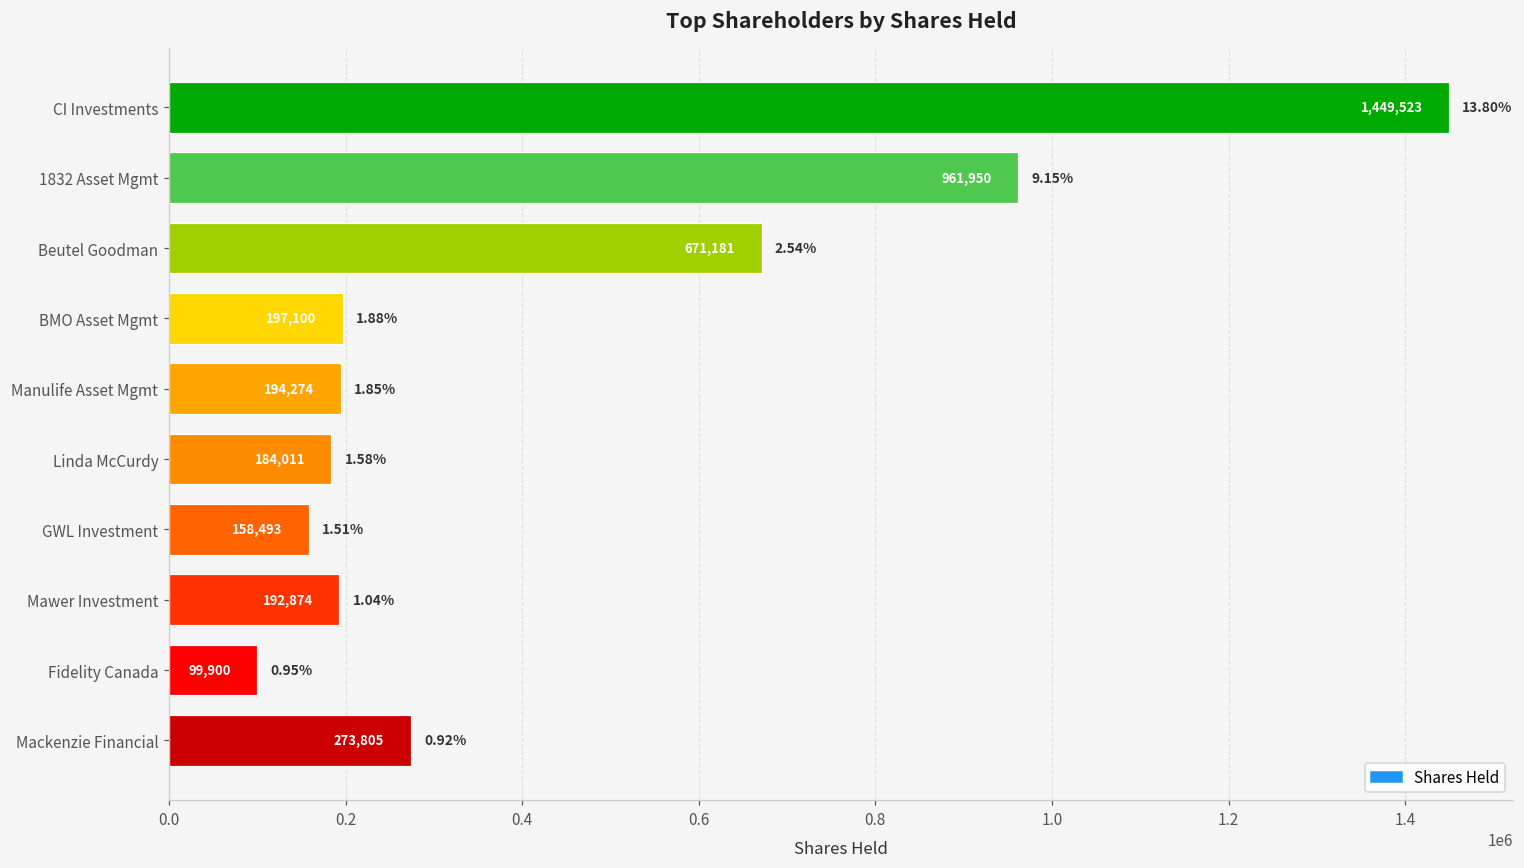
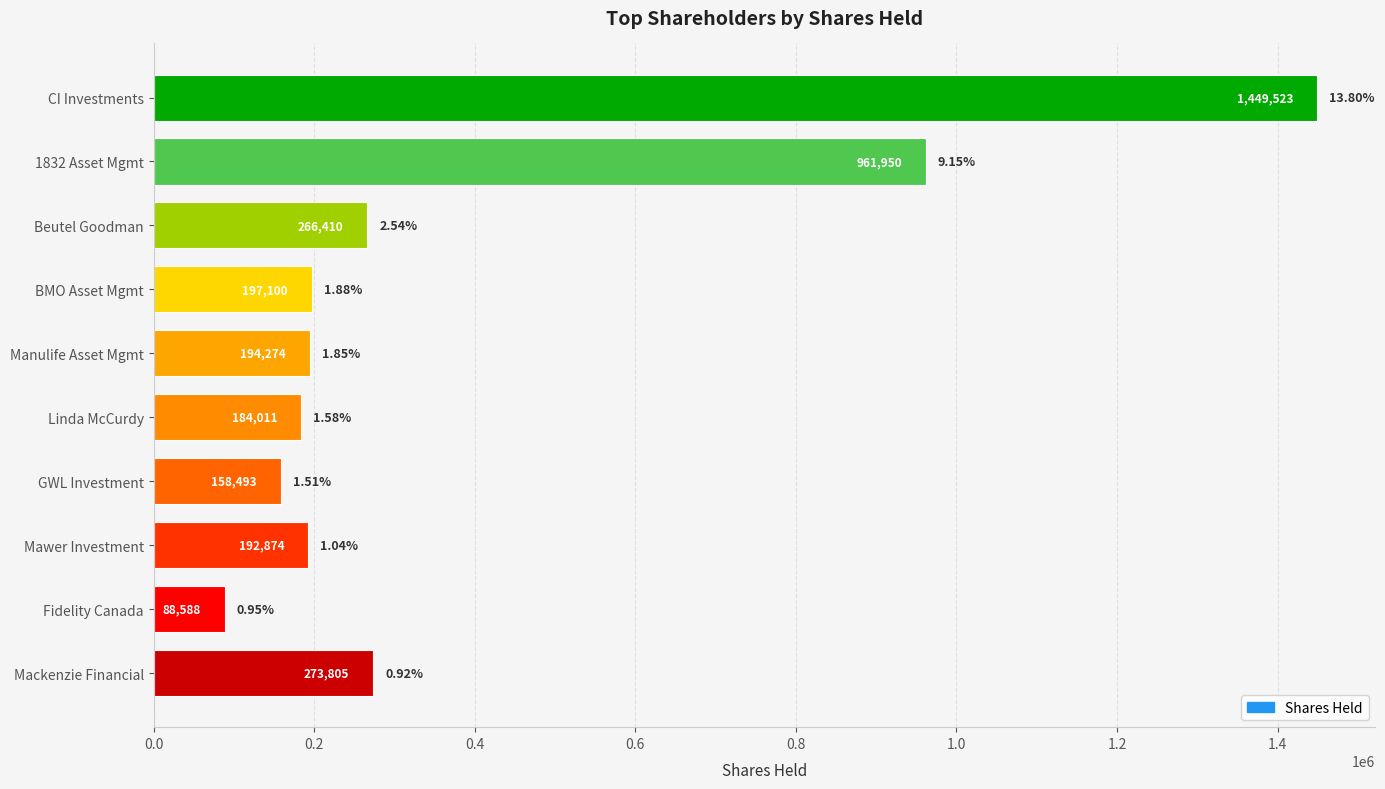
  {
    "CI Investments": "1,449,523",
    "1832 Asset Mgmt": "961,950",
-   "Beutel Goodman": "671,181",
+   "Beutel Goodman": "266,410",
    "BMO Asset Mgmt": "197,100",
    "Manulife Asset Mgmt": "194,274",
    "Linda McCurdy": "184,011",
    "GWL Investment": "158,493",
    "Mawer Investment": "192,874",
-   "Fidelity Canada": "99,900",
+   "Fidelity Canada": "88,588",
    "Mackenzie Financial": "273,805"
  }
